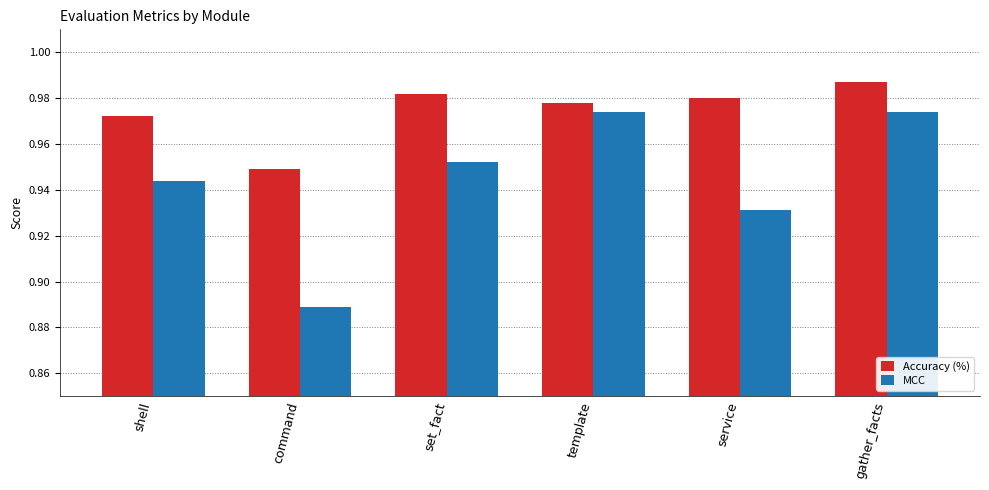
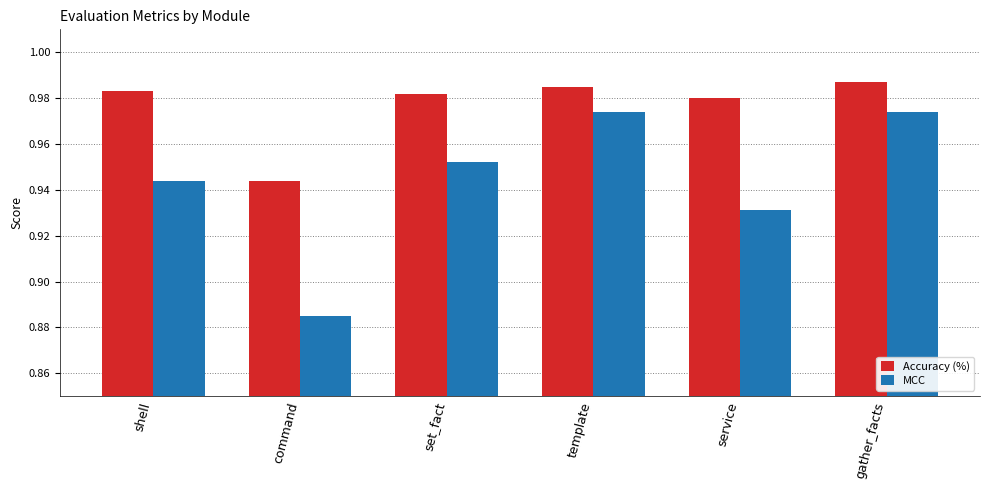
  {
    "Accuracy (%)": {
-     "shell": 0.972,
-     "command": 0.949,
+     "shell": 0.983,
+     "command": 0.944,
      "set_fact": 0.982,
-     "template": 0.978,
+     "template": 0.985,
      "service": 0.980,
      "gather_facts": 0.987
    },
    "MCC": {
      "shell": 0.944,
-     "command": 0.889,
+     "command": 0.885,
      "set_fact": 0.952,
      "template": 0.974,
      "service": 0.931,
      "gather_facts": 0.974
    }
  }
